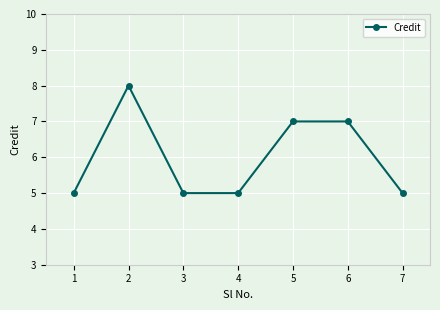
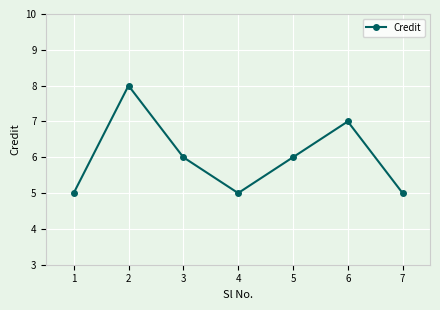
  {
    "1": 5,
    "2": 8,
-   "3": 5,
+   "3": 6,
    "4": 5,
-   "5": 7,
+   "5": 6,
    "6": 7,
    "7": 5
  }
